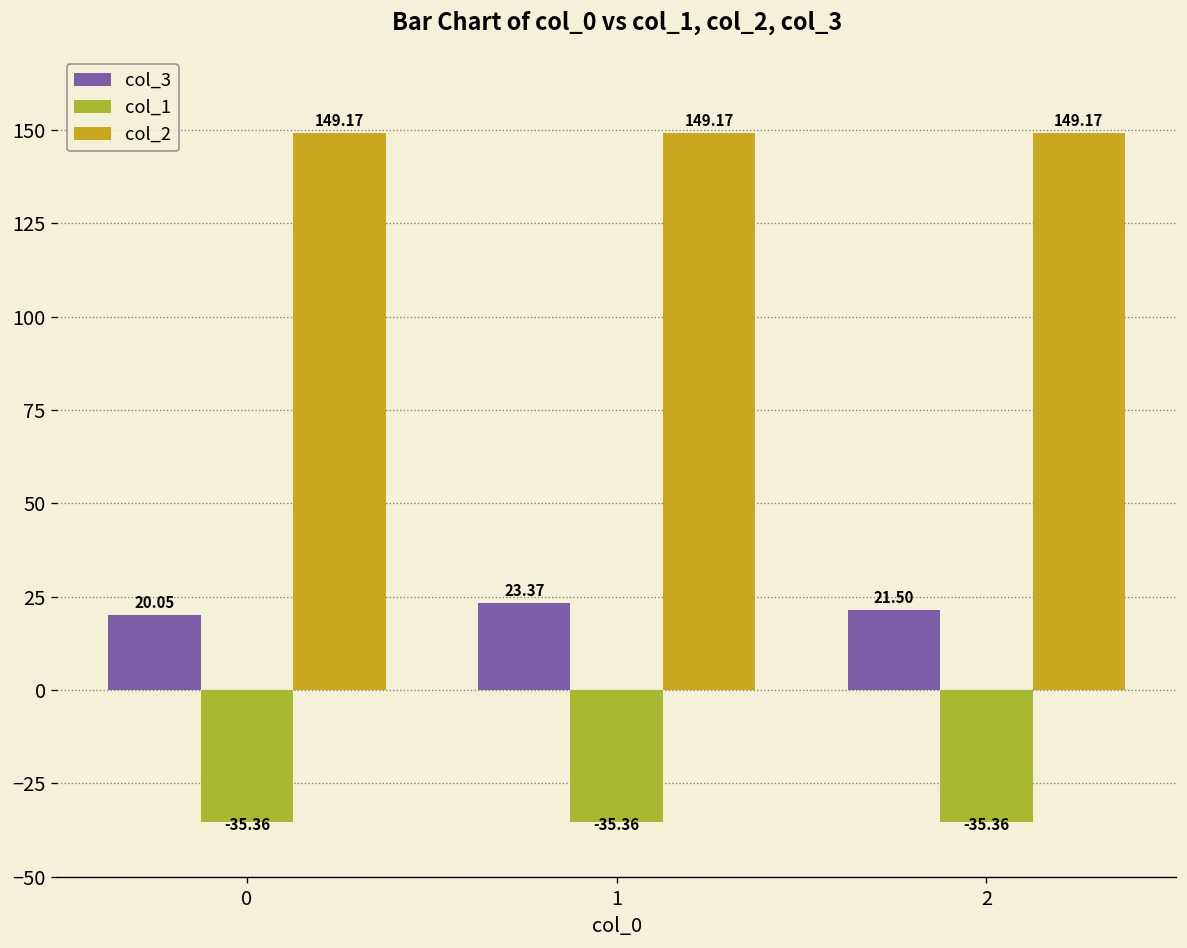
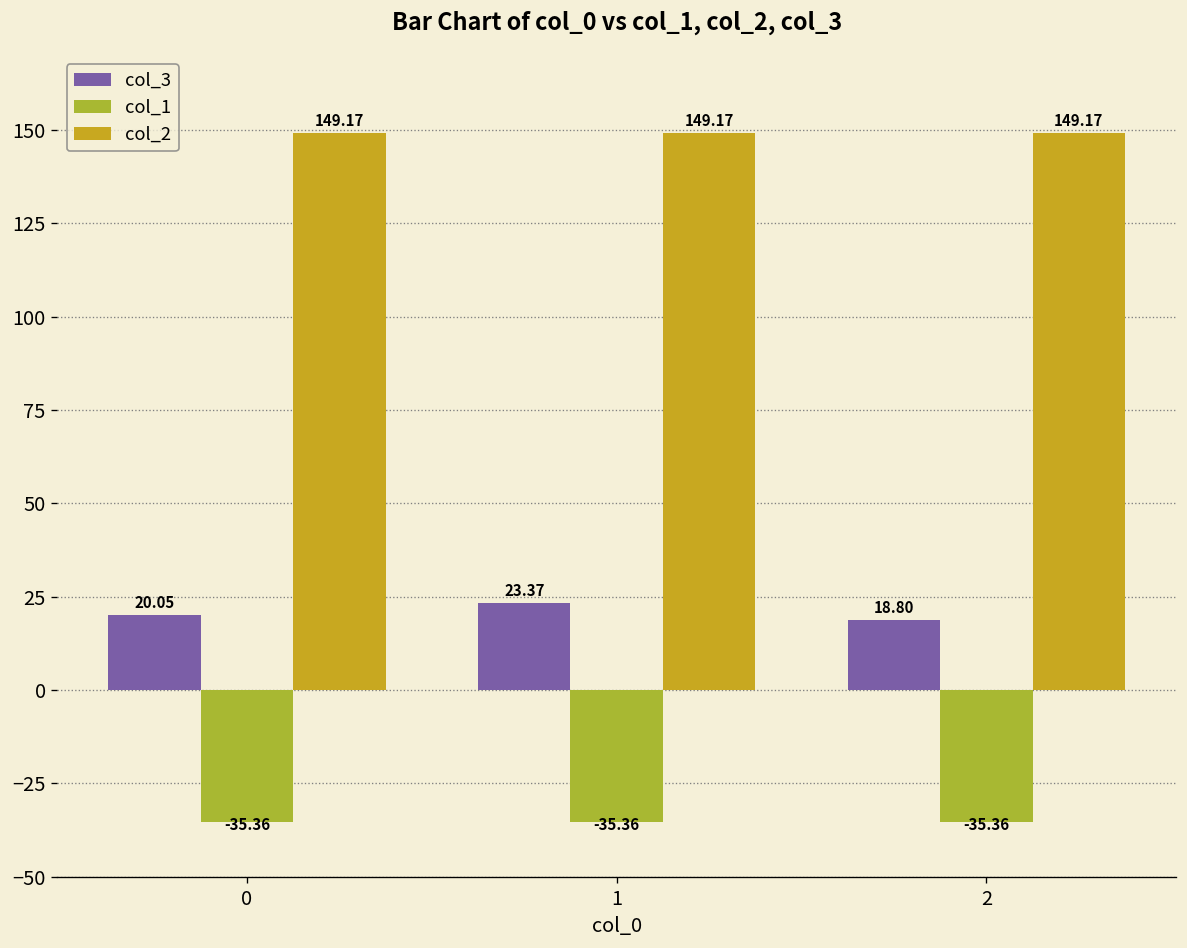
  {
    "col_3": {
      "0": 20.05,
      "1": 23.37,
-     "2": 21.50
+     "2": 18.80
    }
  }
